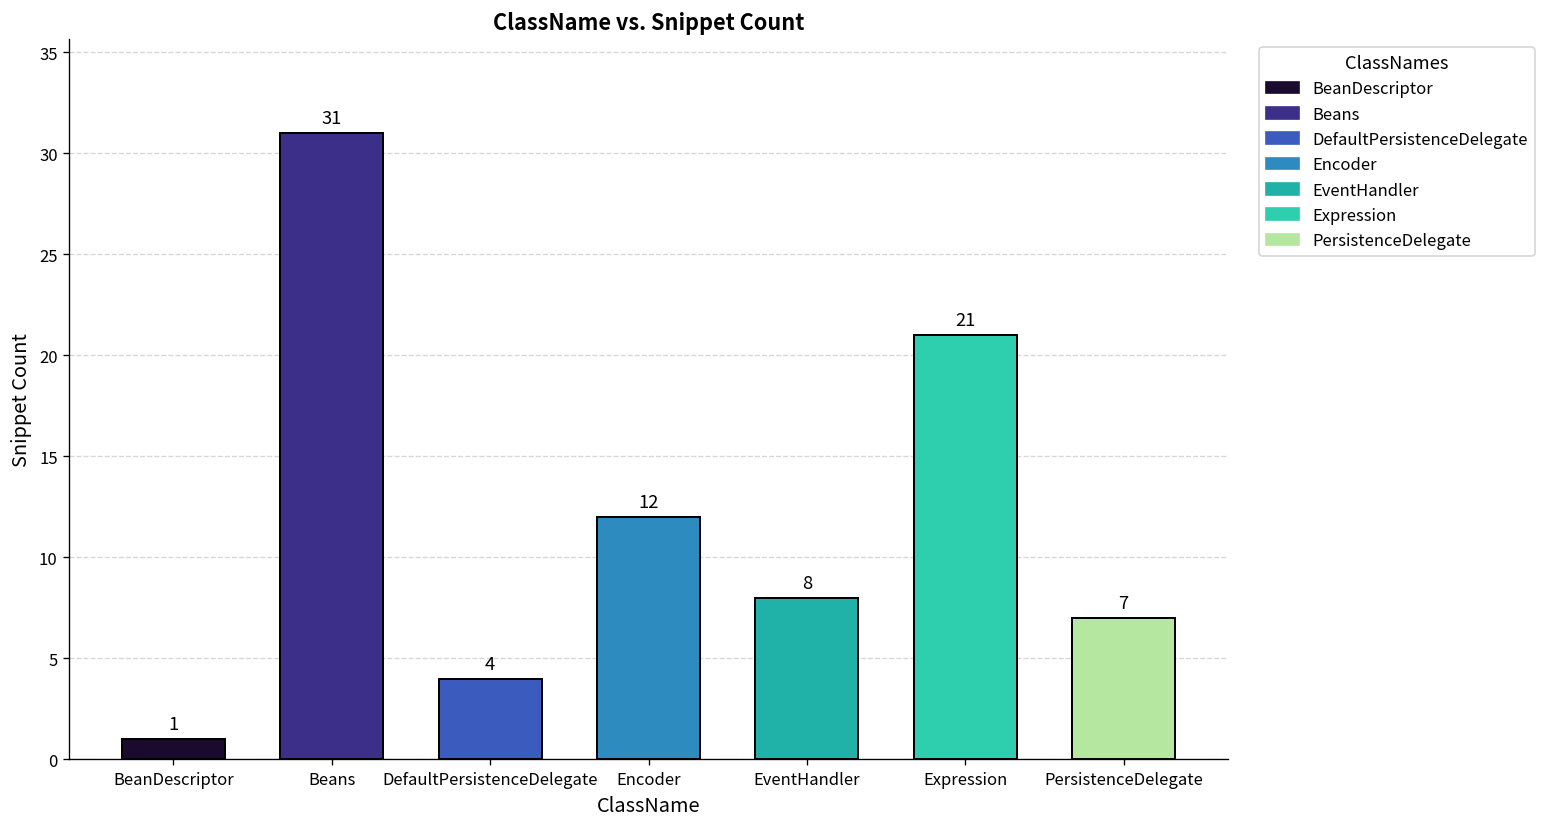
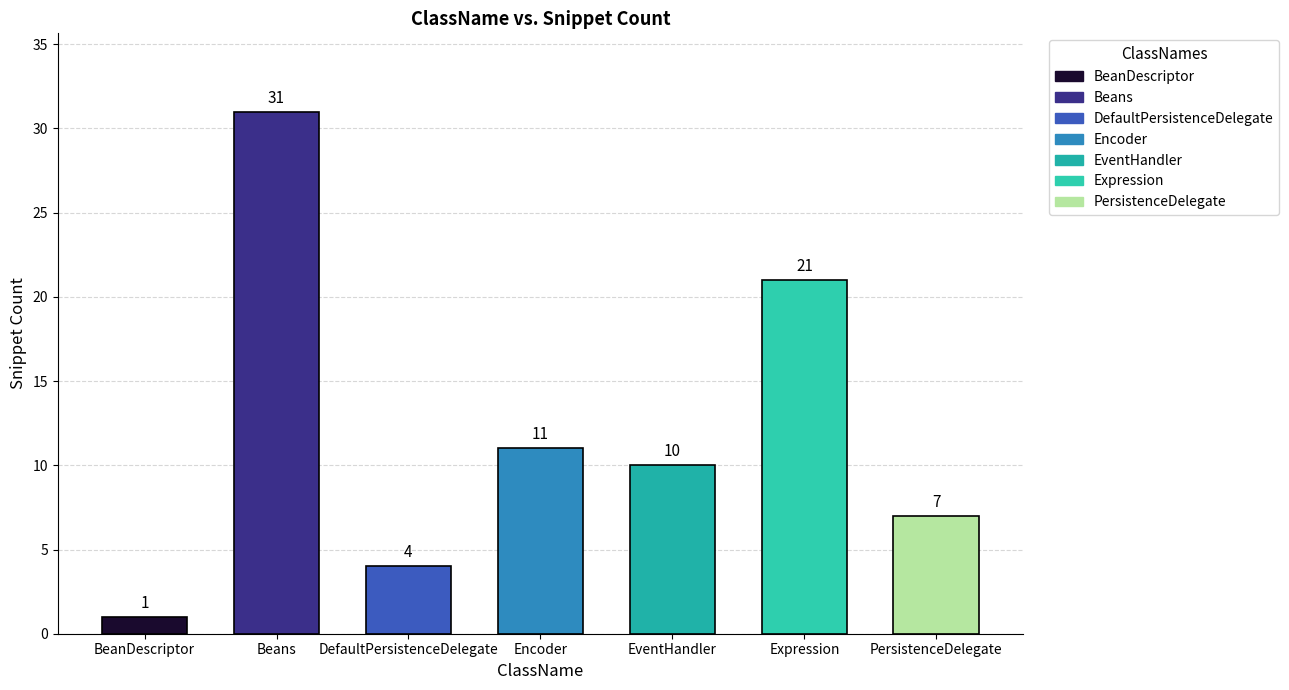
  {
    "BeanDescriptor": 1,
    "Beans": 31,
    "DefaultPersistenceDelegate": 4,
-   "Encoder": 12,
-   "EventHandler": 8,
+   "Encoder": 11,
+   "EventHandler": 10,
    "Expression": 21,
    "PersistenceDelegate": 7
  }
